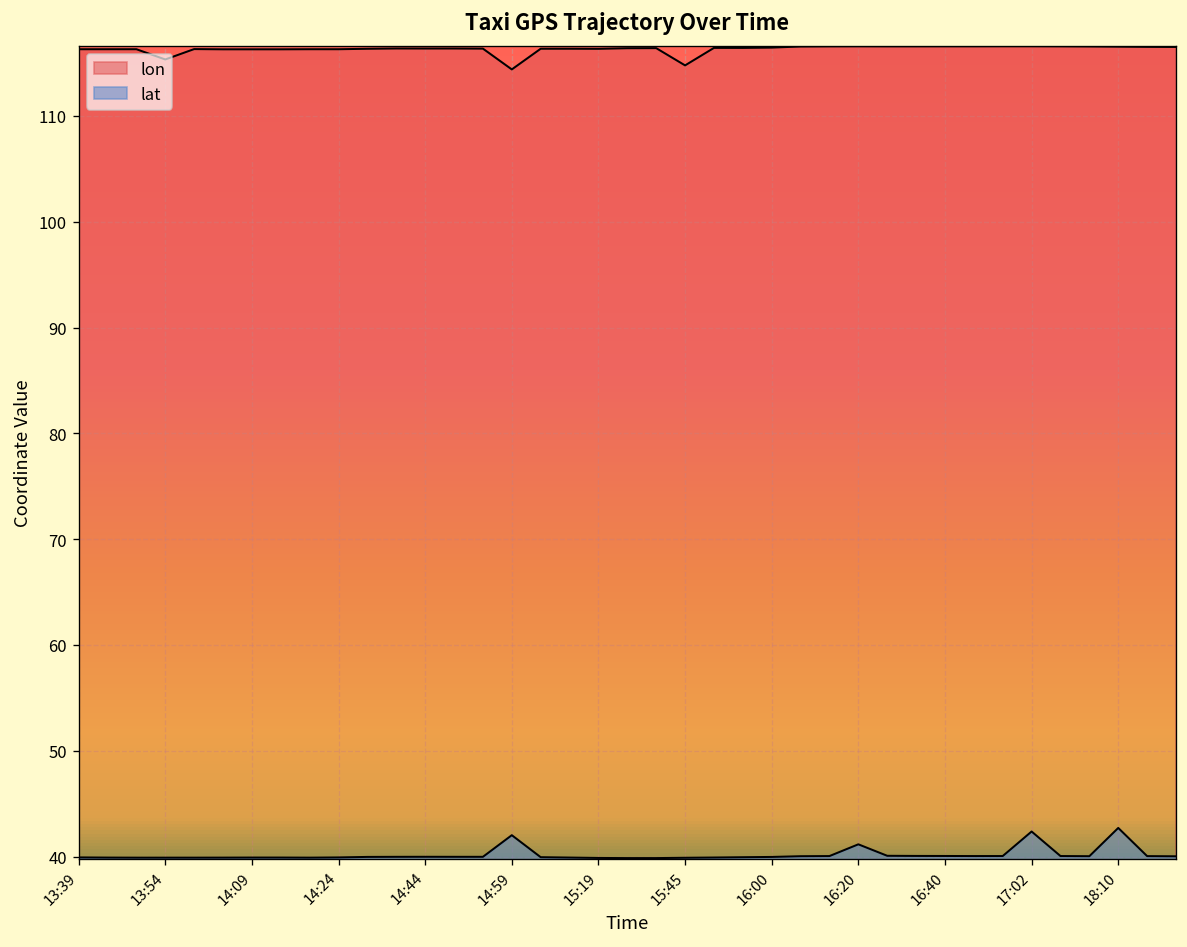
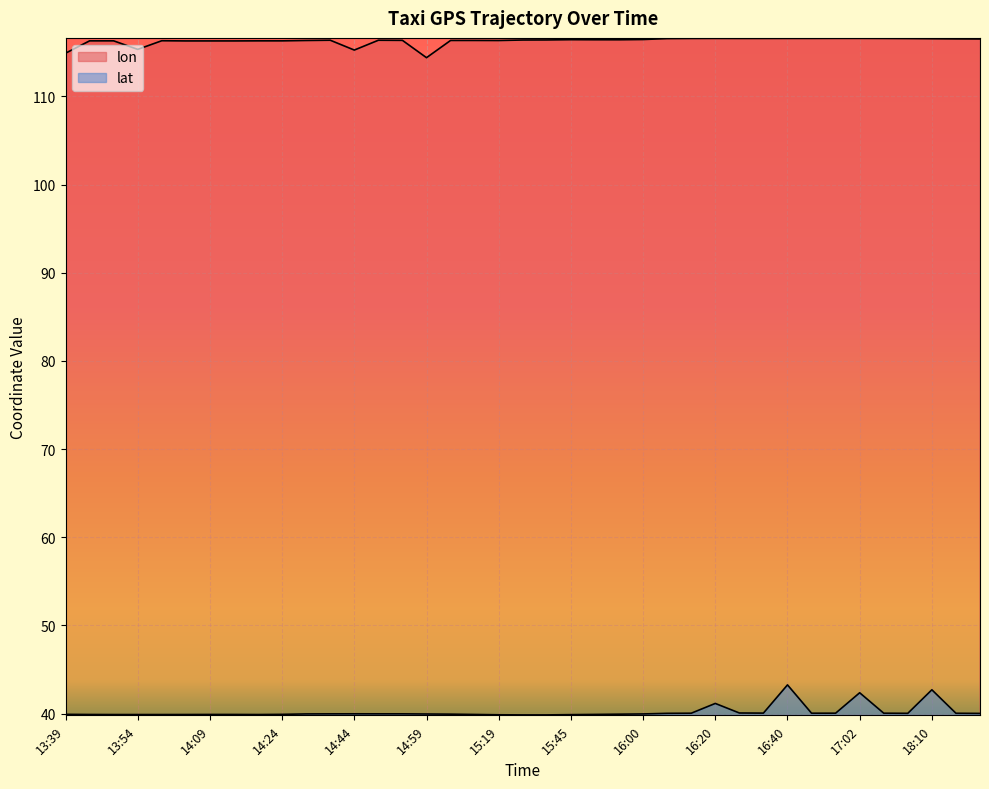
  {
    "lon": {
-     "13:39": 116,
+     "13:39": 115,
      "14:09": 116,
      "14:24": 116,
-     "14:44": 116,
+     "14:44": 115,
      "14:59": 114,
      "15:19": 116,
-     "15:45": 115,
+     "15:45": 116,
      "16:00": 116,
      "16:20": 117,
      "16:40": 117,
      "17:02": 117,
      "18:10": 117
    },
    "lat": {
      "13:39": 40,
      "13:54": 40,
      "14:09": 40,
      "14:24": 40,
      "14:44": 40,
-     "14:59": 42,
+     "14:59": 40,
      "15:19": 40,
      "15:45": 40,
      "16:00": 40,
      "16:20": 41,
-     "16:40": 40,
+     "16:40": 43,
      "17:02": 42,
      "18:10": 43
    }
  }
